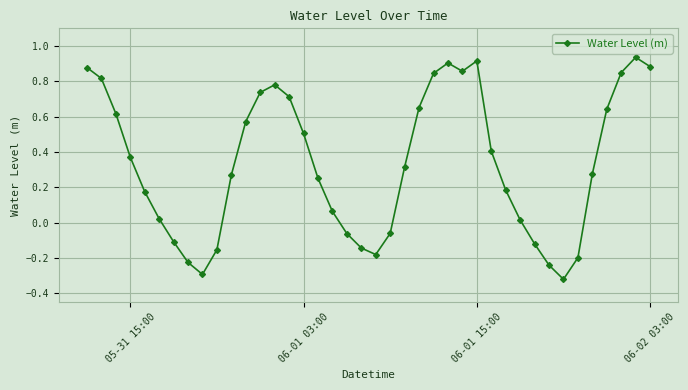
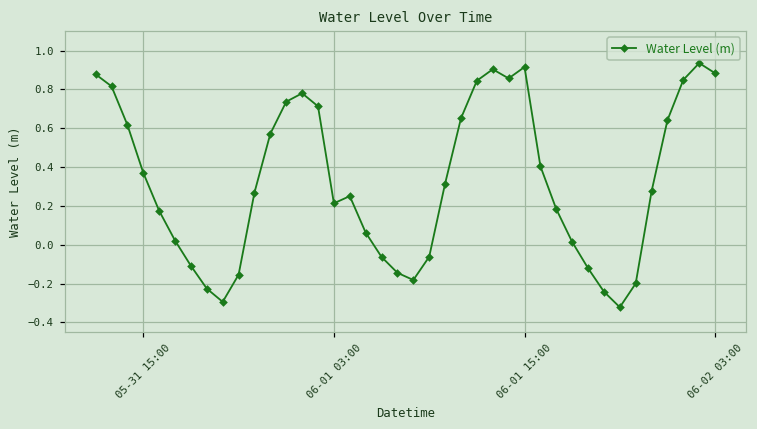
  {
    "05-31 15:00": 0.37,
-   "06-01 03:00": 0.50,
+   "06-01 03:00": 0.21,
    "06-01 15:00": 0.92,
    "06-02 03:00": 0.88
  }
